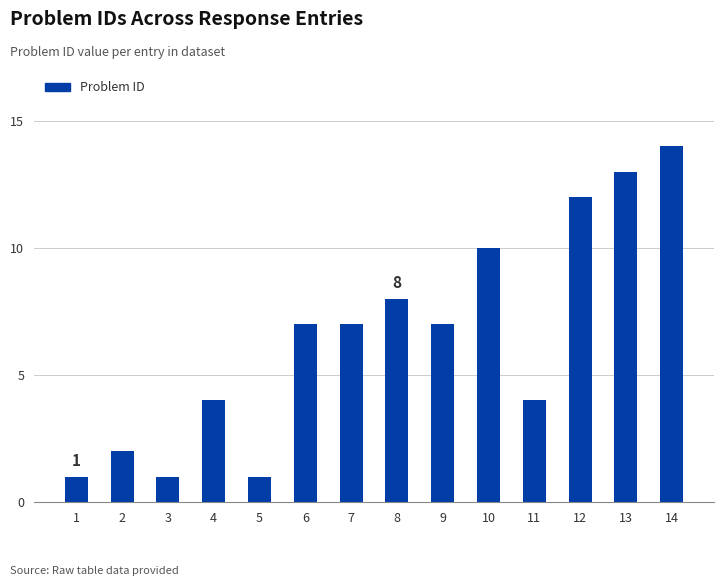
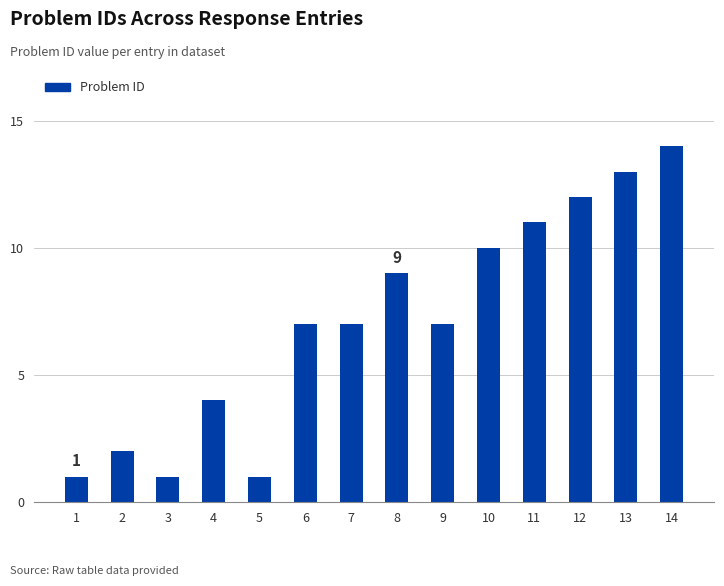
  {
    "1": 1,
-   "8": 8,
-   "11": 4
+   "8": 9,
+   "11": 11
  }
